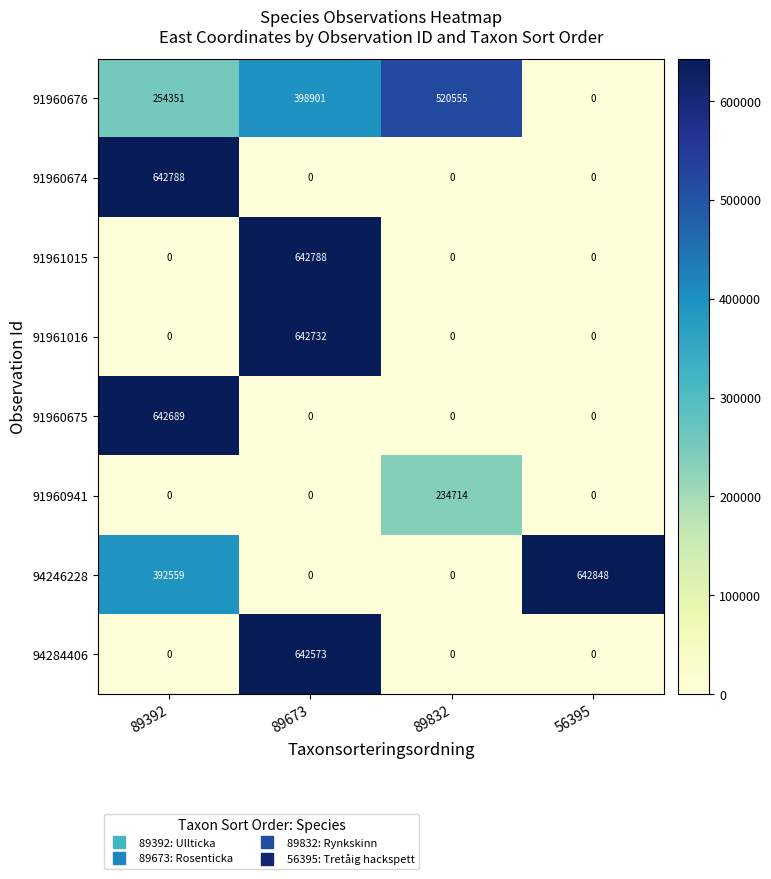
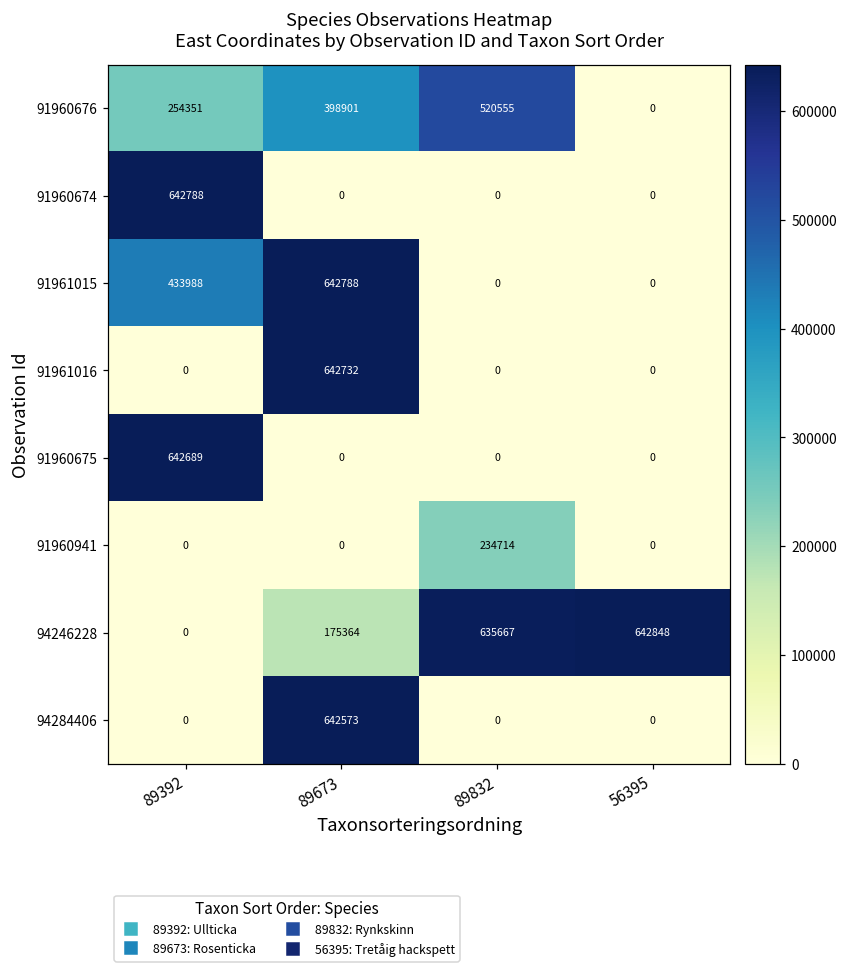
  {
    "91960676": {
      "89392": 254351,
      "89673": 398901,
      "89832": 520555,
      "56395": 0
    },
    "91960674": {
      "89392": 642788,
      "89673": 0,
      "89832": 0,
      "56395": 0
    },
    "91961015": {
-     "89392": 0,
+     "89392": 433988,
      "89673": 642788,
      "89832": 0,
      "56395": 0
    },
    "91961016": {
      "89392": 0,
      "89673": 642732,
      "89832": 0,
      "56395": 0
    },
    "91960675": {
      "89392": 642689,
      "89673": 0,
      "89832": 0,
      "56395": 0
    },
    "91960941": {
      "89392": 0,
      "89673": 0,
      "89832": 234714,
      "56395": 0
    },
    "94246228": {
-     "89392": 392559,
-     "89673": 0,
-     "89832": 0,
+     "89392": 0,
+     "89673": 175364,
+     "89832": 635667,
      "56395": 642848
    },
    "94284406": {
      "89392": 0,
      "89673": 642573,
      "89832": 0,
      "56395": 0
    }
  }
